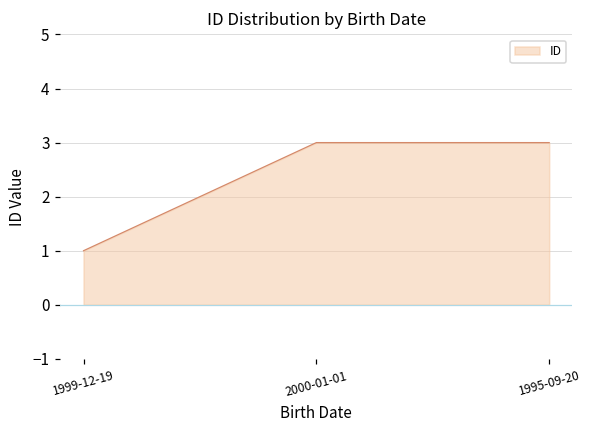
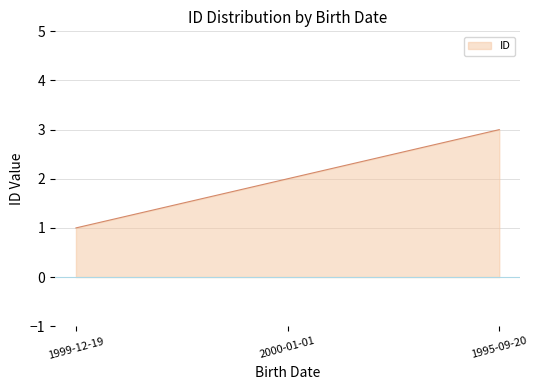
  {
    "1999-12-19": 1,
-   "2000-01-01": 3,
+   "2000-01-01": 2,
    "1995-09-20": 3
  }
